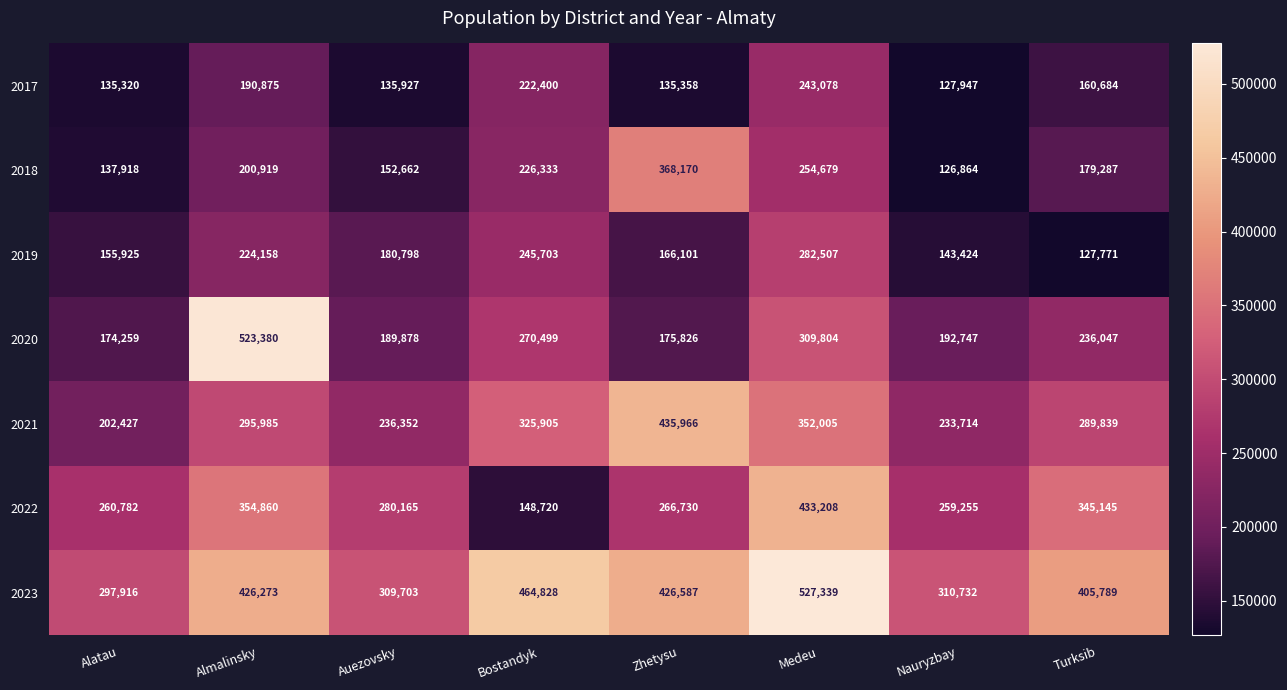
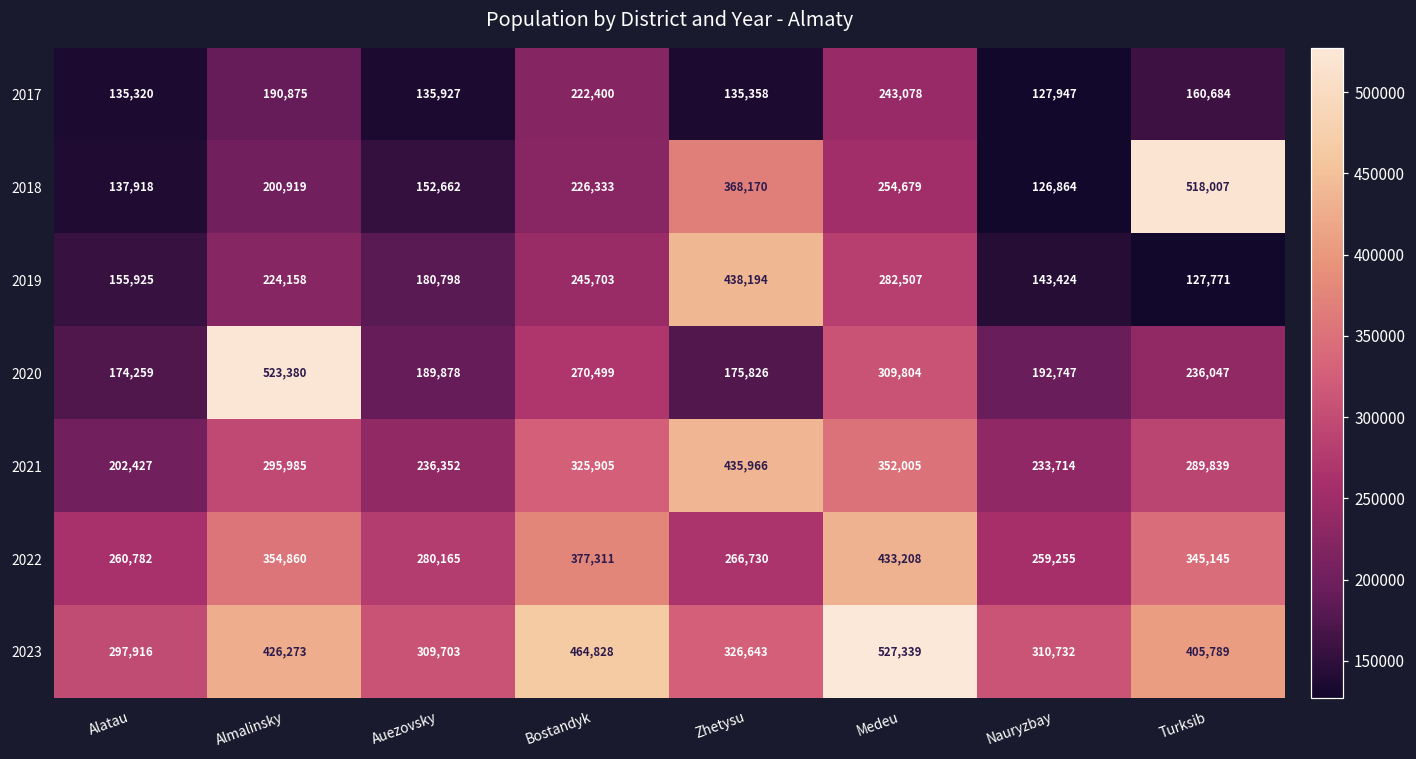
  {
    "2017": {
      "Alatau": "135,320",
      "Almalinsky": "190,875",
      "Auezovsky": "135,927",
      "Bostandyk": "222,400",
      "Zhetysu": "135,358",
      "Medeu": "243,078",
      "Nauryzbay": "127,947",
      "Turksib": "160,684"
    },
    "2018": {
      "Alatau": "137,918",
      "Almalinsky": "200,919",
      "Auezovsky": "152,662",
      "Bostandyk": "226,333",
      "Zhetysu": "368,170",
      "Medeu": "254,679",
      "Nauryzbay": "126,864",
-     "Turksib": "179,287"
+     "Turksib": "518,007"
    },
    "2019": {
      "Alatau": "155,925",
      "Almalinsky": "224,158",
      "Auezovsky": "180,798",
      "Bostandyk": "245,703",
-     "Zhetysu": "166,101",
+     "Zhetysu": "438,194",
      "Medeu": "282,507",
      "Nauryzbay": "143,424",
      "Turksib": "127,771"
    },
    "2020": {
      "Alatau": "174,259",
      "Almalinsky": "523,380",
      "Auezovsky": "189,878",
      "Bostandyk": "270,499",
      "Zhetysu": "175,826",
      "Medeu": "309,804",
      "Nauryzbay": "192,747",
      "Turksib": "236,047"
    },
    "2021": {
      "Alatau": "202,427",
      "Almalinsky": "295,985",
      "Auezovsky": "236,352",
      "Bostandyk": "325,905",
      "Zhetysu": "435,966",
      "Medeu": "352,005",
      "Nauryzbay": "233,714",
      "Turksib": "289,839"
    },
    "2022": {
      "Alatau": "260,782",
      "Almalinsky": "354,860",
      "Auezovsky": "280,165",
-     "Bostandyk": "148,720",
+     "Bostandyk": "377,311",
      "Zhetysu": "266,730",
      "Medeu": "433,208",
      "Nauryzbay": "259,255",
      "Turksib": "345,145"
    },
    "2023": {
      "Alatau": "297,916",
      "Almalinsky": "426,273",
      "Auezovsky": "309,703",
      "Bostandyk": "464,828",
-     "Zhetysu": "426,587",
+     "Zhetysu": "326,643",
      "Medeu": "527,339",
      "Nauryzbay": "310,732",
      "Turksib": "405,789"
    }
  }
